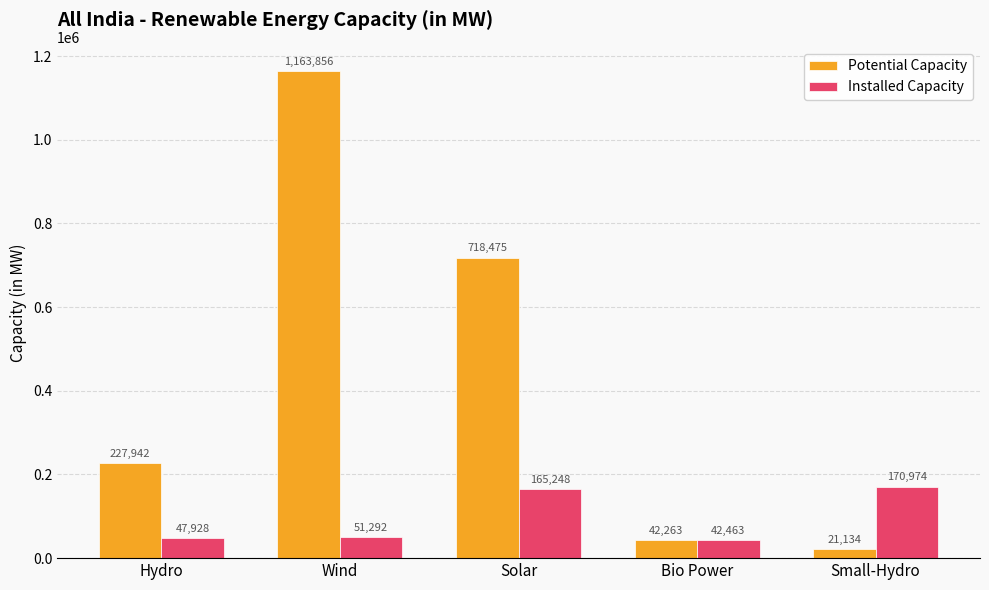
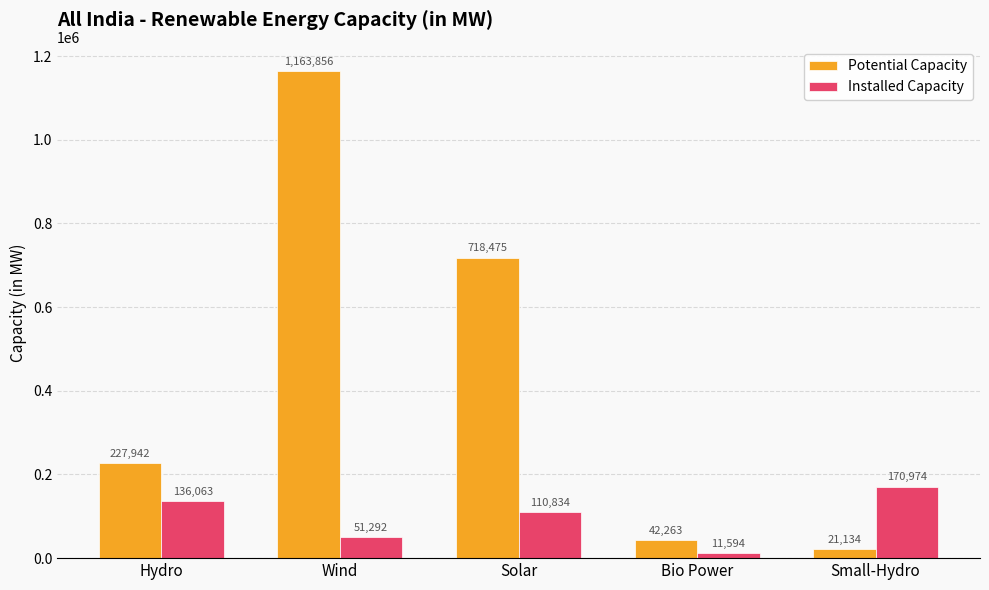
  {
    "Potential Capacity": {
      "Hydro": "227,942",
      "Wind": "1,163,856",
      "Solar": "718,475",
      "Bio Power": "42,263",
      "Small-Hydro": "21,134"
    },
    "Installed Capacity": {
-     "Hydro": "47,928",
+     "Hydro": "136,063",
      "Wind": "51,292",
-     "Solar": "165,248",
-     "Bio Power": "42,463",
+     "Solar": "110,834",
+     "Bio Power": "11,594",
      "Small-Hydro": "170,974"
    }
  }
